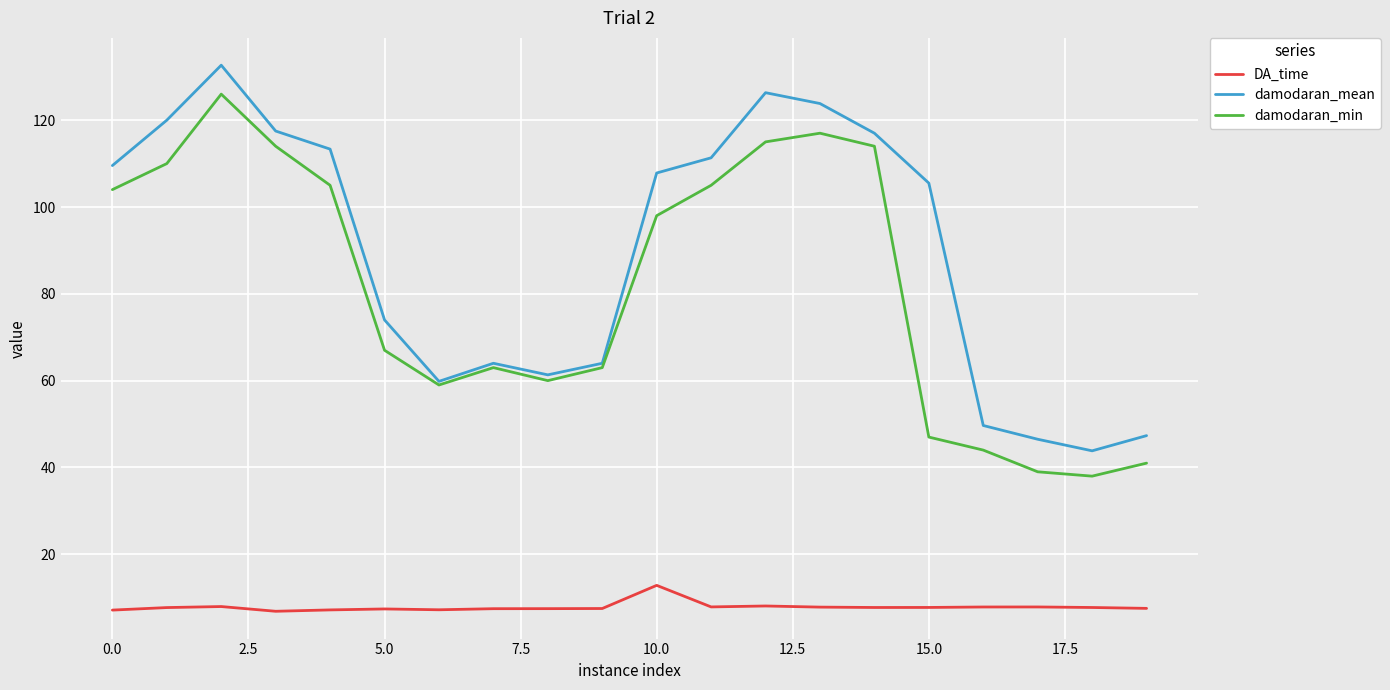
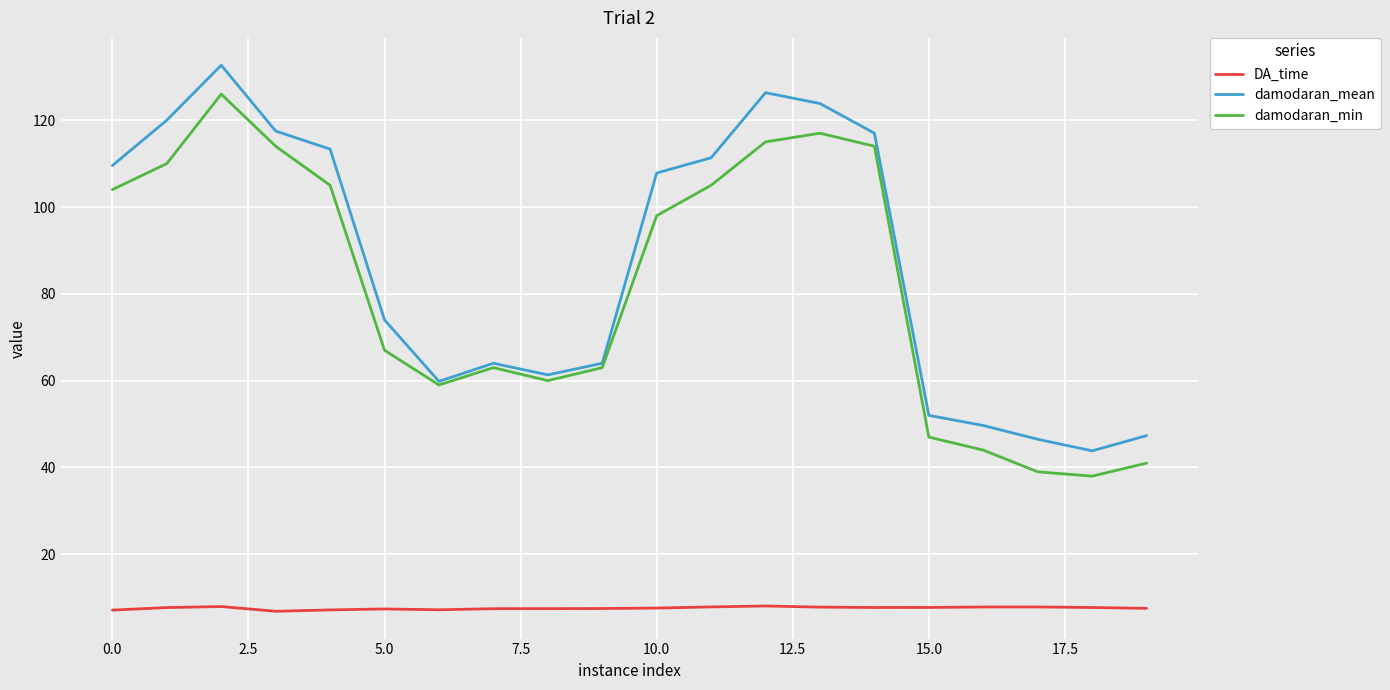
  {
    "DA_time": {
      "0.0": 7,
      "5.0": 7,
-     "10.0": 13,
+     "10.0": 8,
      "15.0": 8
    },
    "damodaran_mean": {
      "0.0": 110,
      "5.0": 74,
      "10.0": 108,
-     "15.0": 106
+     "15.0": 52
    },
    "damodaran_min": {
      "0.0": 104,
      "5.0": 67,
      "10.0": 98,
      "15.0": 47
    }
  }
